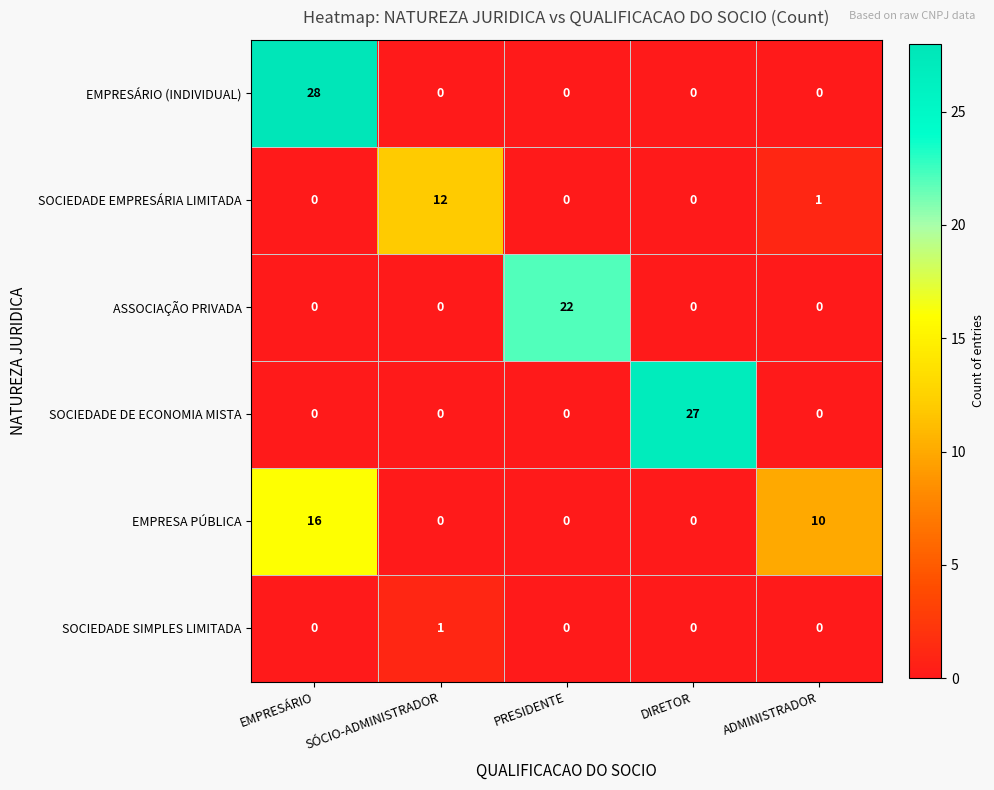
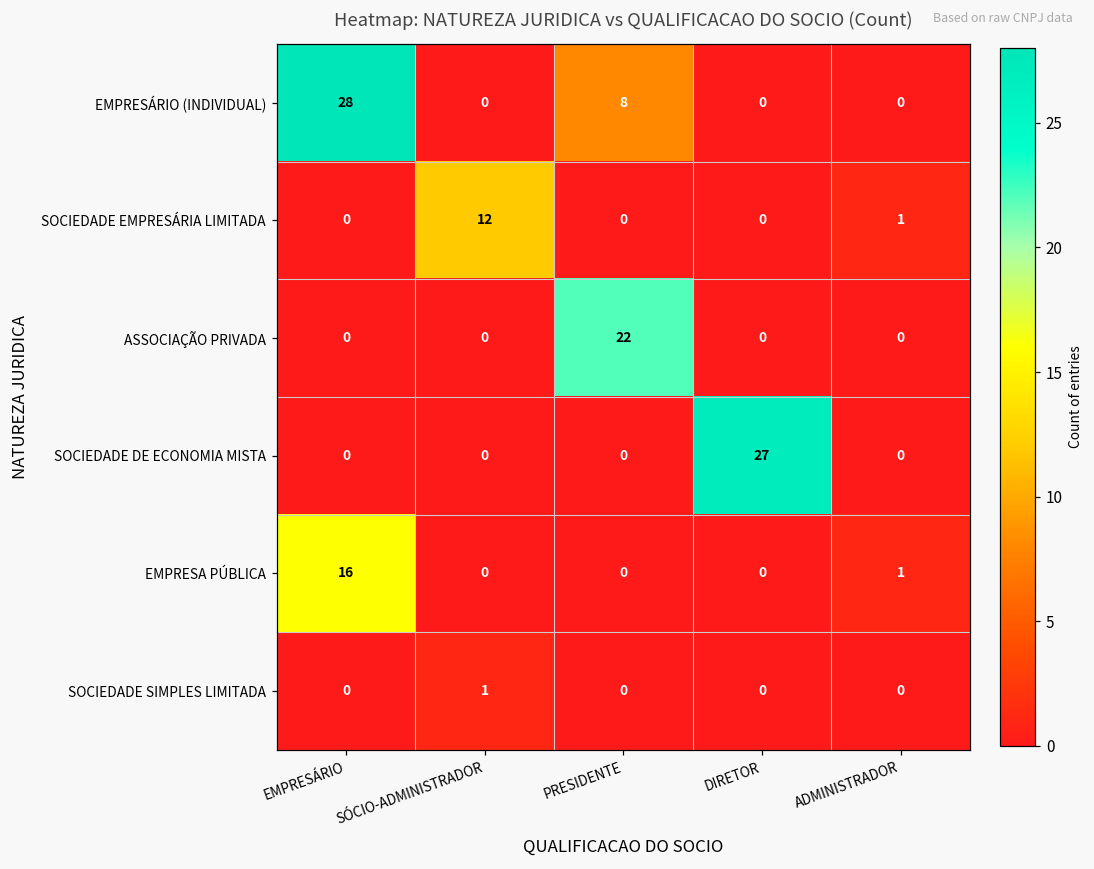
  {
    "EMPRESÁRIO (INDIVIDUAL)": {
      "EMPRESÁRIO": 28,
      "SÓCIO-ADMINISTRADOR": 0,
-     "PRESIDENTE": 0,
+     "PRESIDENTE": 8,
      "DIRETOR": 0,
      "ADMINISTRADOR": 0
    },
    "SOCIEDADE EMPRESÁRIA LIMITADA": {
      "EMPRESÁRIO": 0,
      "SÓCIO-ADMINISTRADOR": 12,
      "PRESIDENTE": 0,
      "DIRETOR": 0,
      "ADMINISTRADOR": 1
    },
    "ASSOCIAÇÃO PRIVADA": {
      "EMPRESÁRIO": 0,
      "SÓCIO-ADMINISTRADOR": 0,
      "PRESIDENTE": 22,
      "DIRETOR": 0,
      "ADMINISTRADOR": 0
    },
    "SOCIEDADE DE ECONOMIA MISTA": {
      "EMPRESÁRIO": 0,
      "SÓCIO-ADMINISTRADOR": 0,
      "PRESIDENTE": 0,
      "DIRETOR": 27,
      "ADMINISTRADOR": 0
    },
    "EMPRESA PÚBLICA": {
      "EMPRESÁRIO": 16,
      "SÓCIO-ADMINISTRADOR": 0,
      "PRESIDENTE": 0,
      "DIRETOR": 0,
-     "ADMINISTRADOR": 10
+     "ADMINISTRADOR": 1
    },
    "SOCIEDADE SIMPLES LIMITADA": {
      "EMPRESÁRIO": 0,
      "SÓCIO-ADMINISTRADOR": 1,
      "PRESIDENTE": 0,
      "DIRETOR": 0,
      "ADMINISTRADOR": 0
    }
  }
